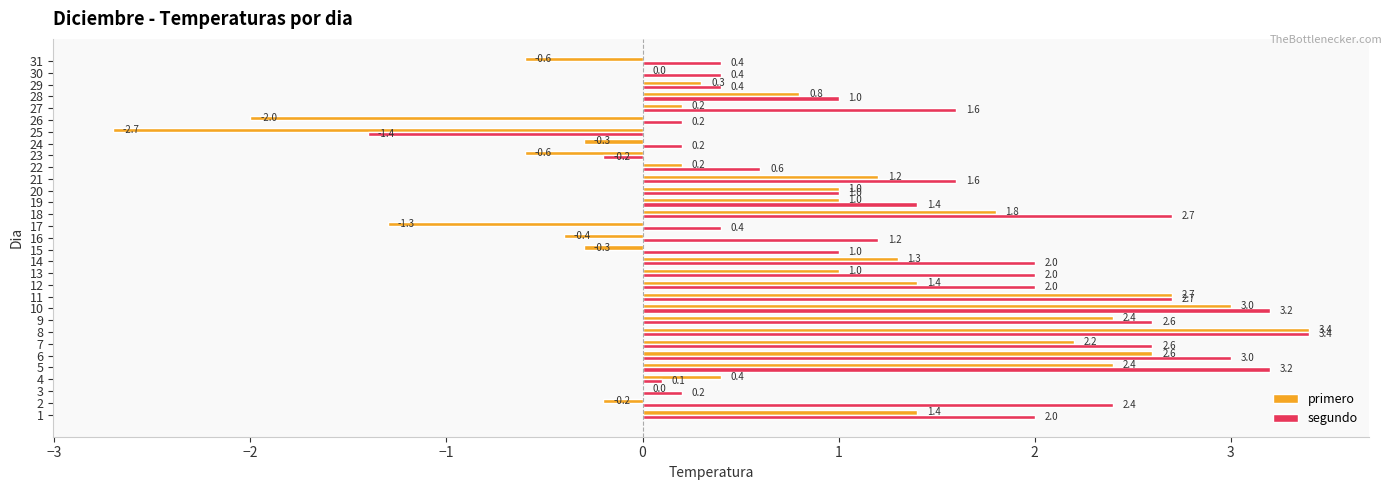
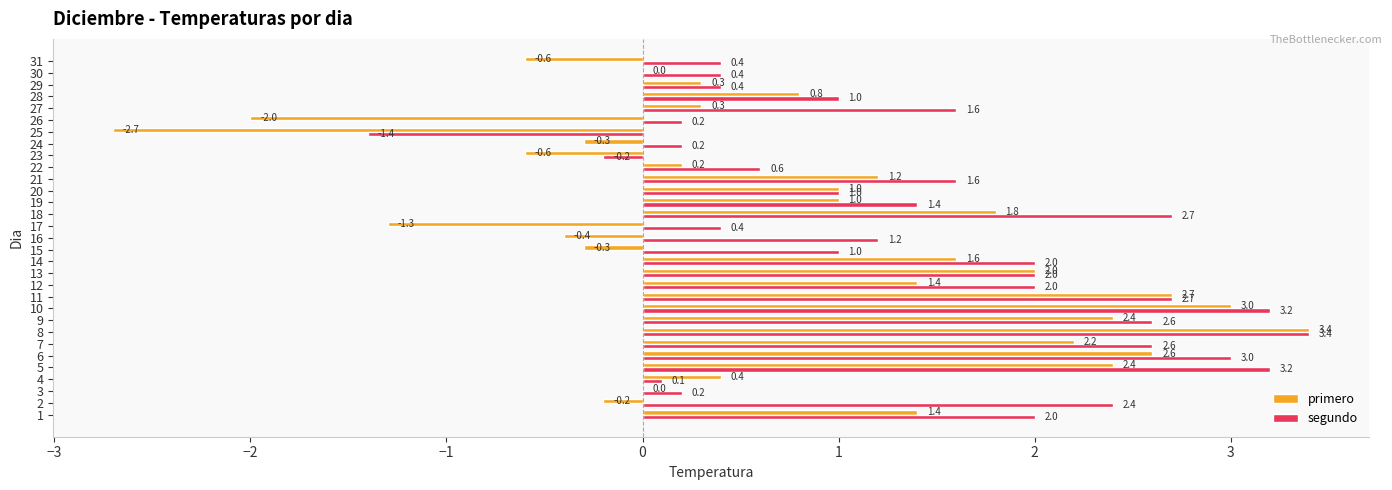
  {
    "primero": {
      "31": -0.6,
      "30": 0.0,
      "29": 0.3,
      "28": 0.8,
-     "27": 0.2,
+     "27": 0.3,
      "26": -2.0,
      "25": -2.7,
      "24": -0.3,
      "23": -0.6,
      "22": 0.2,
      "21": 1.2,
      "18": 1.8,
      "17": -1.3,
      "16": -0.4,
      "15": -0.3,
-     "14": 1.3,
-     "13": 1.0,
+     "14": 1.6,
+     "13": 2.0,
      "12": 1.4,
      "10": 3.0,
      "9": 2.4,
      "7": 2.2,
      "5": 2.4,
      "4": 0.4,
      "3": 0.0,
      "2": -0.2,
      "1": 1.4
    },
    "segundo": {
      "31": 0.4,
      "30": 0.4,
      "29": 0.4,
      "28": 1.0,
      "27": 1.6,
      "26": 0.2,
      "25": -1.4,
      "24": 0.2,
      "23": -0.2,
      "22": 0.6,
      "21": 1.6,
      "19": 1.4,
      "18": 2.7,
      "17": 0.4,
      "16": 1.2,
      "15": 1.0,
      "14": 2.0,
      "13": 2.0,
      "12": 2.0,
      "10": 3.2,
      "9": 2.6,
      "6": 3.0,
      "5": 3.2,
      "4": 0.1,
      "3": 0.2,
      "2": 2.4,
      "1": 2.0
    }
  }
